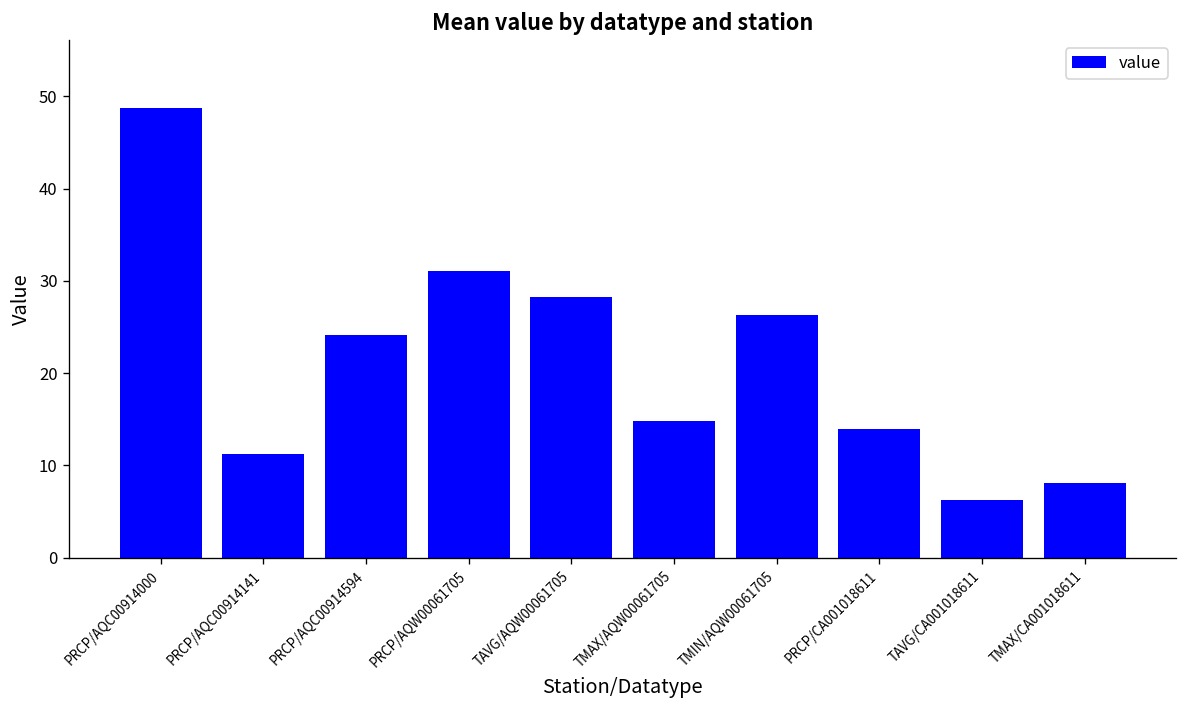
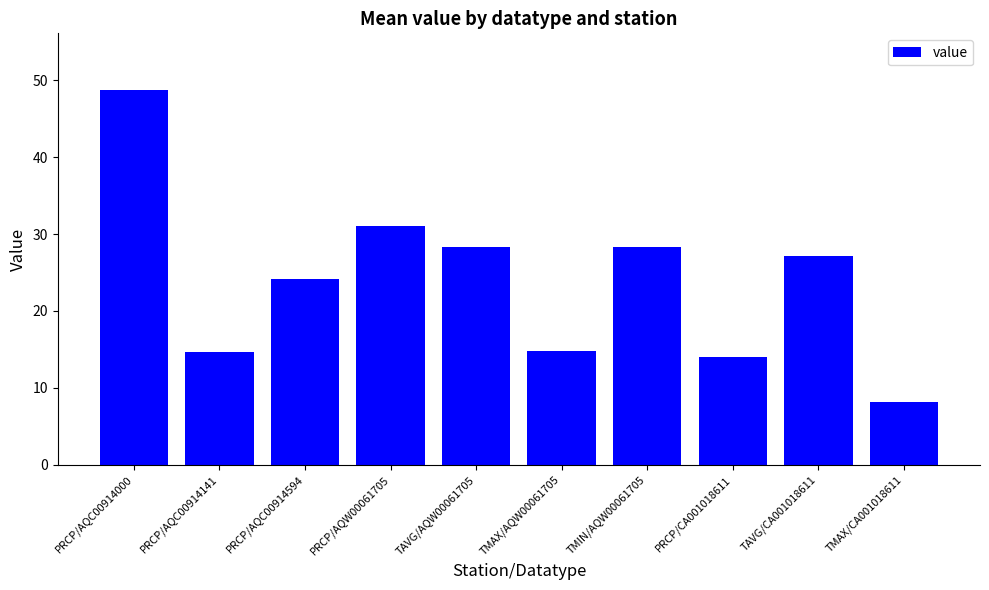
  {
    "PRCP/AQC00914000": 49,
-   "PRCP/AQC00914141": 11,
+   "PRCP/AQC00914141": 15,
    "PRCP/AQC00914594": 24,
    "PRCP/AQW00061705": 31,
    "TAVG/AQW00061705": 28,
    "TMAX/AQW00061705": 15,
-   "TMIN/AQW00061705": 26,
+   "TMIN/AQW00061705": 28,
    "PRCP/CA001018611": 14,
-   "TAVG/CA001018611": 6,
+   "TAVG/CA001018611": 27,
    "TMAX/CA001018611": 8
  }
